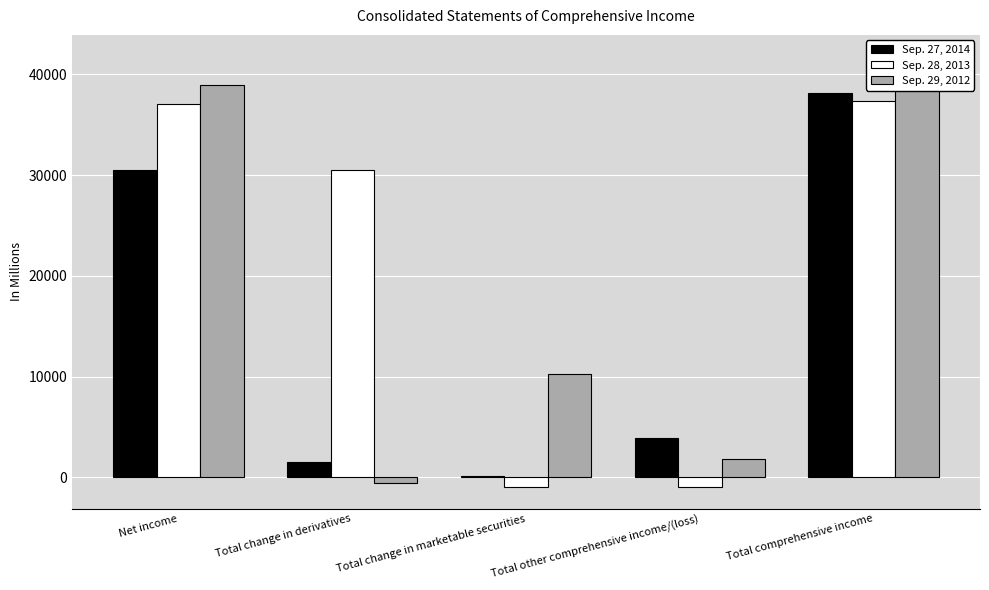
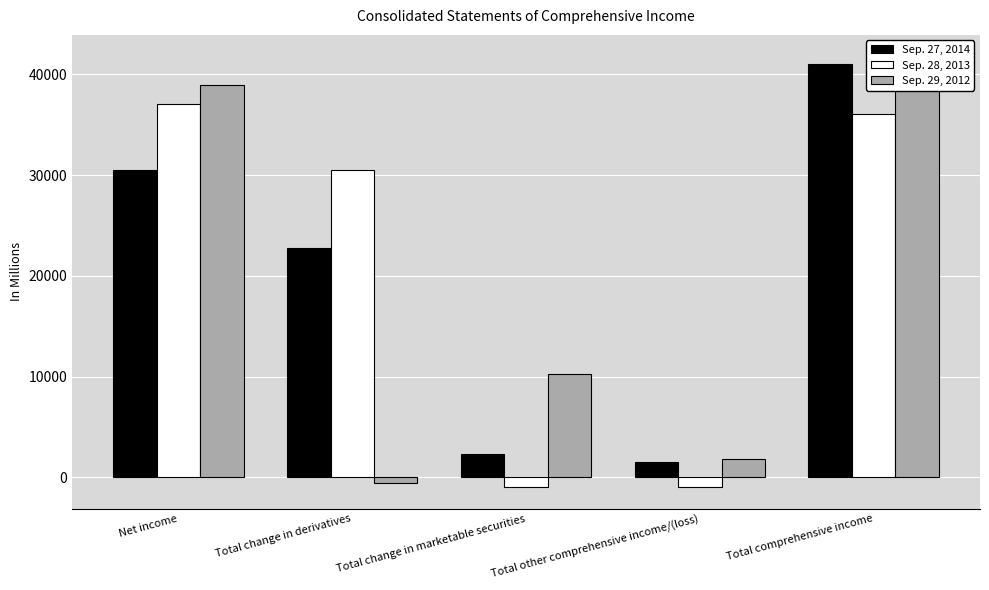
  {
    "Sep. 27, 2014": {
      "Net income": 30500,
-     "Total change in derivatives": 1500,
-     "Total change in marketable securities": 200,
-     "Total other comprehensive income/(loss)": 3900,
-     "Total comprehensive income": 38200
+     "Total change in derivatives": 22800,
+     "Total change in marketable securities": 2400,
+     "Total other comprehensive income/(loss)": 1600,
+     "Total comprehensive income": 41100
    },
    "Sep. 28, 2013": {
      "Net income": 37000,
      "Total change in derivatives": 30600,
      "Total change in marketable securities": -900,
      "Total other comprehensive income/(loss)": -1000,
-     "Total comprehensive income": 37400
+     "Total comprehensive income": 36100
    },
    "Sep. 29, 2012": {
      "Net income": 39000,
      "Total change in derivatives": -500,
      "Total change in marketable securities": 10300,
      "Total other comprehensive income/(loss)": 1800
    }
  }
